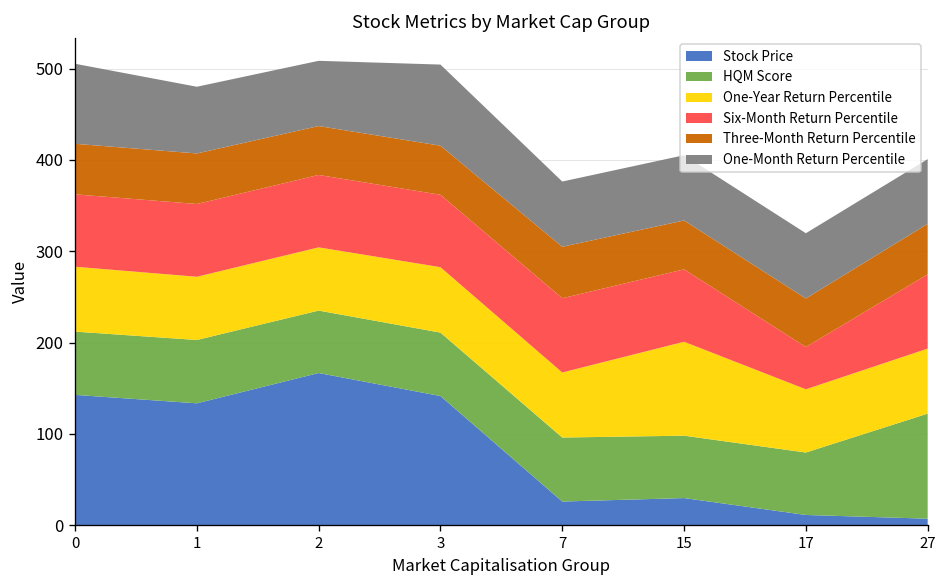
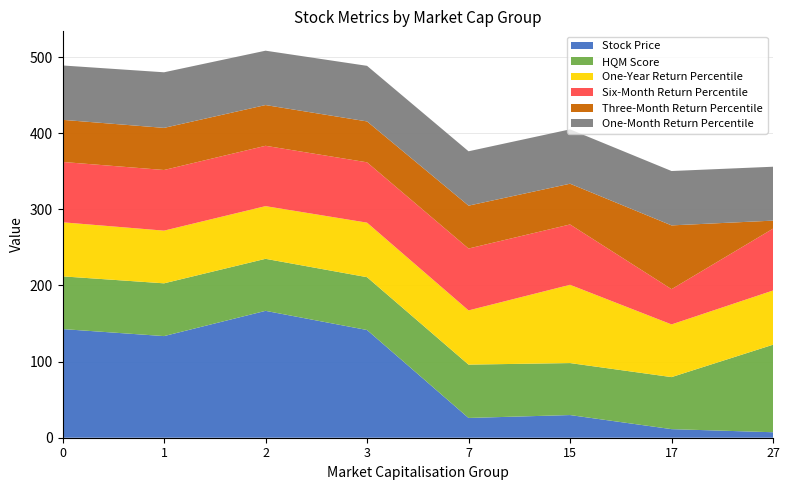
  {
    "Stock Price": {
      "0": 140,
      "1": 130,
      "2": 170,
      "3": 140,
      "7": 30,
      "15": 30,
      "17": 10,
      "27": 10
    },
    "HQM Score": {
      "0": 70,
      "1": 70,
      "2": 70,
      "3": 70,
      "7": 70,
      "15": 70,
      "17": 70,
      "27": 120
    },
    "One-Year Return Percentile": {
      "0": 70,
      "1": 70,
      "2": 70,
      "3": 70,
      "7": 70,
      "15": 100,
      "17": 70,
      "27": 70
    },
    "Six-Month Return Percentile": {
      "0": 80,
      "1": 80,
      "2": 80,
      "3": 80,
      "7": 80,
      "15": 80,
      "17": 50,
      "27": 80
    },
    "Three-Month Return Percentile": {
      "0": 60,
      "1": 60,
      "2": 50,
      "3": 50,
      "7": 60,
      "15": 50,
-     "17": 50,
-     "27": 60
+     "17": 80,
+     "27": 10
    },
    "One-Month Return Percentile": {
-     "0": 90,
+     "0": 70,
      "1": 70,
      "2": 70,
-     "3": 90,
+     "3": 70,
      "7": 70,
      "17": 70,
      "27": 70
    }
  }
